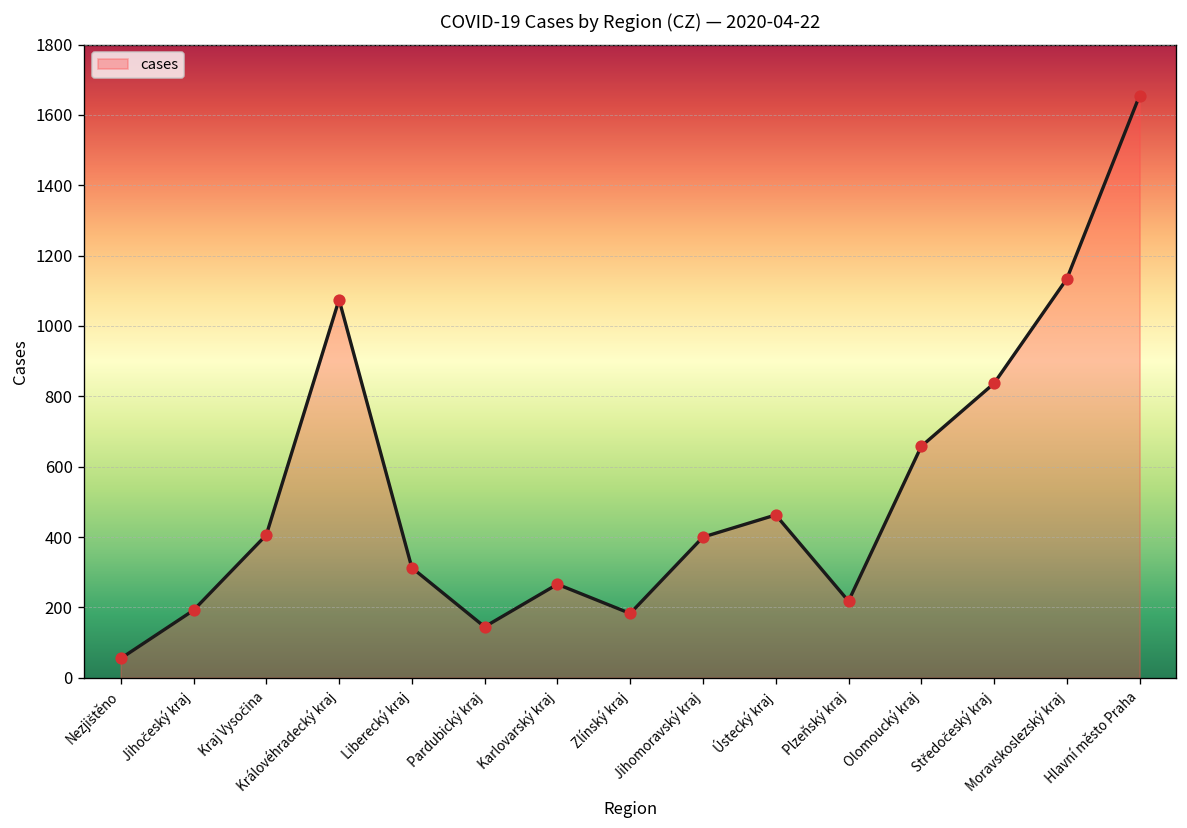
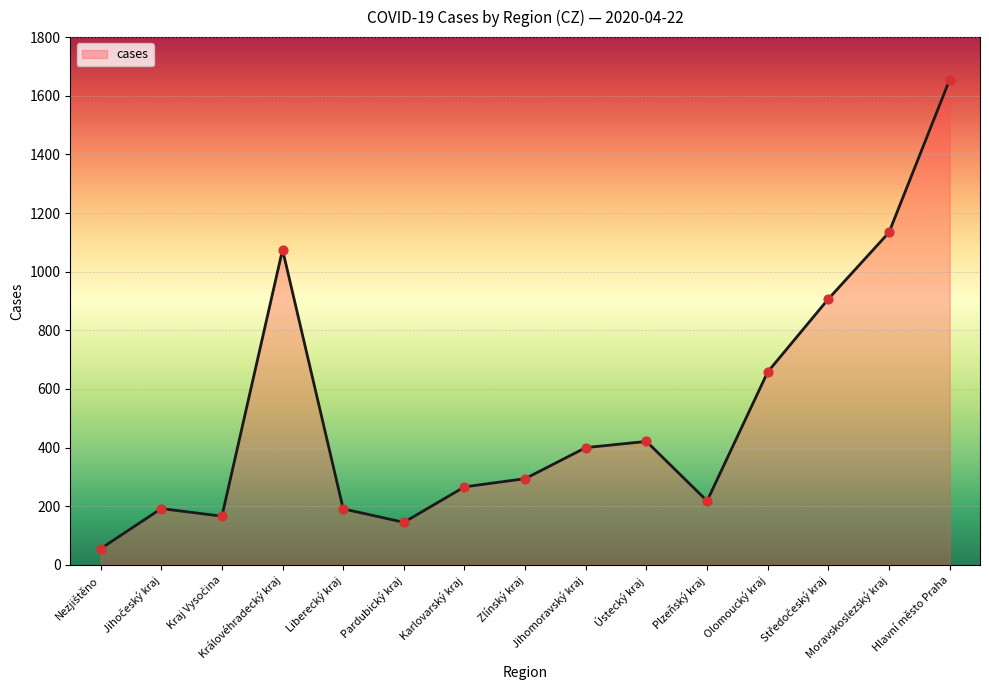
  {
    "Nezjištěno": 60,
    "Jihočeský kraj": 190,
-   "Kraj Vysočina": 410,
+   "Kraj Vysočina": 170,
    "Královéhradecký kraj": 1080,
-   "Liberecký kraj": 310,
+   "Liberecký kraj": 190,
    "Pardubický kraj": 150,
    "Karlovarský kraj": 270,
-   "Zlínský kraj": 180,
+   "Zlínský kraj": 290,
    "Jihomoravský kraj": 400,
-   "Ústecký kraj": 460,
+   "Ústecký kraj": 420,
    "Plzeňský kraj": 220,
    "Olomoucký kraj": 660,
-   "Středočeský kraj": 840,
+   "Středočeský kraj": 910,
    "Moravskoslezský kraj": 1130,
    "Hlavní město Praha": 1660
  }
